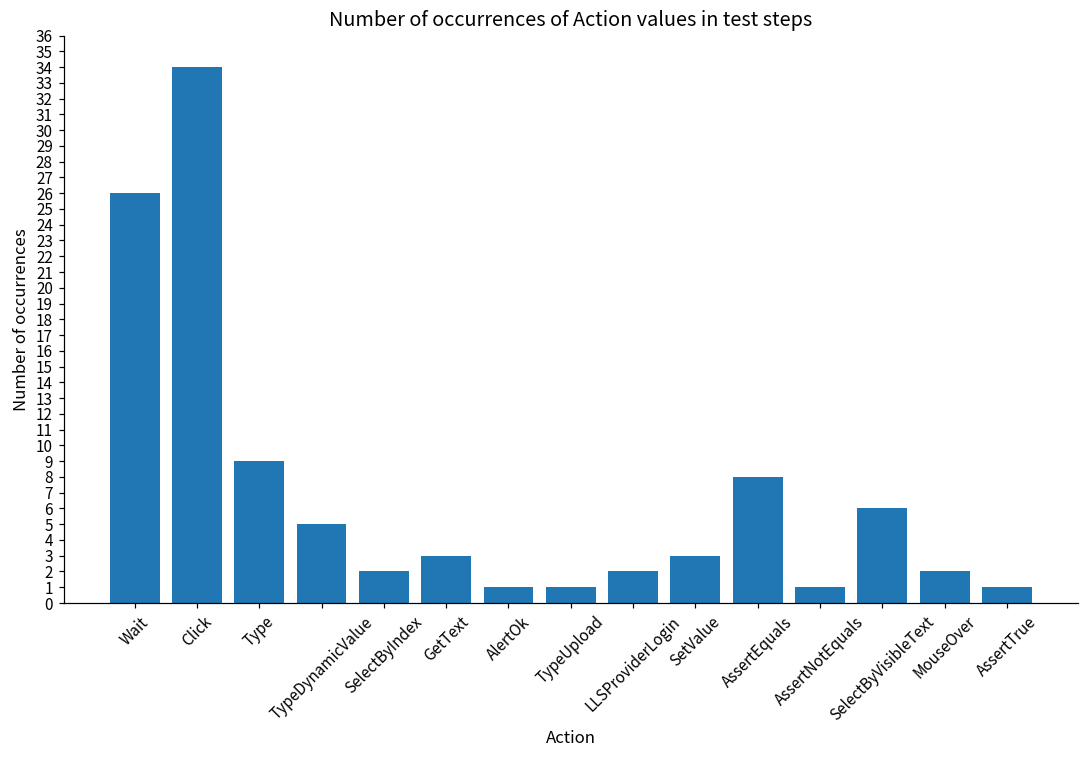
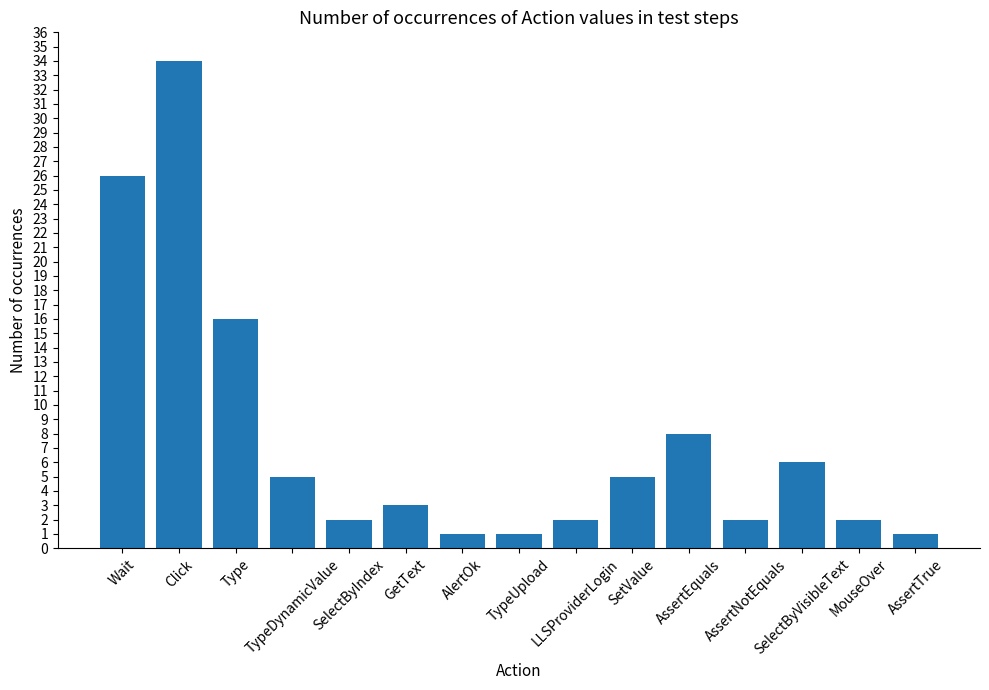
  {
    "Wait": 26,
    "Click": 34,
-   "Type": 9,
+   "Type": 16,
    "TypeDynamicValue": 5,
    "SelectByIndex": 2,
    "GetText": 3,
    "AlertOk": 1,
    "TypeUpload": 1,
    "LLSProviderLogin": 2,
-   "SetValue": 3,
+   "SetValue": 5,
    "AssertEquals": 8,
-   "AssertNotEquals": 1,
+   "AssertNotEquals": 2,
    "SelectByVisibleText": 6,
    "MouseOver": 2,
    "AssertTrue": 1
  }
